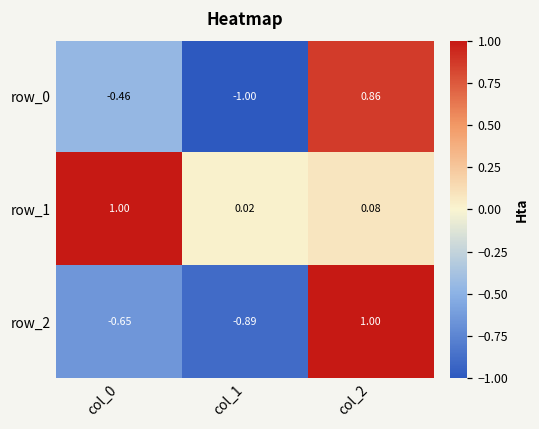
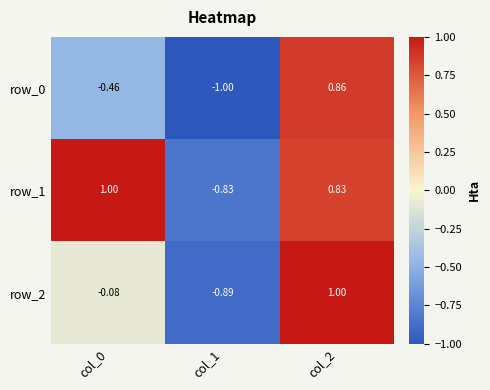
  {
    "row_0": {
      "col_0": -0.46,
      "col_1": -1.00,
      "col_2": 0.86
    },
    "row_1": {
      "col_0": 1.00,
-     "col_1": 0.02,
-     "col_2": 0.08
+     "col_1": -0.83,
+     "col_2": 0.83
    },
    "row_2": {
-     "col_0": -0.65,
+     "col_0": -0.08,
      "col_1": -0.89,
      "col_2": 1.00
    }
  }
